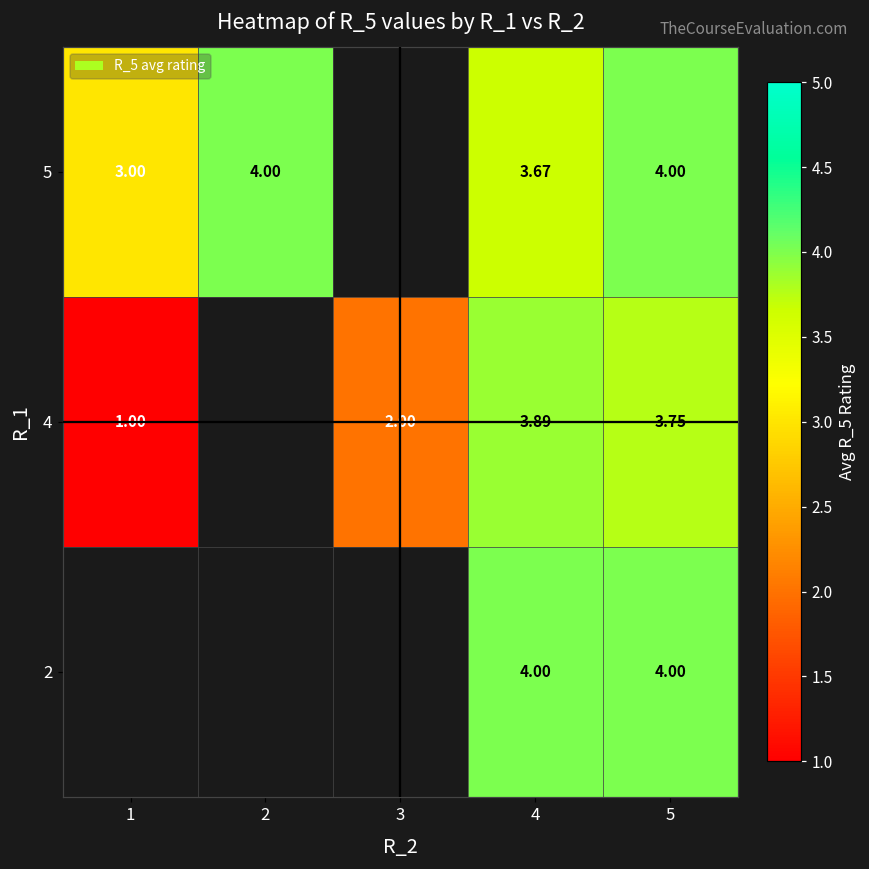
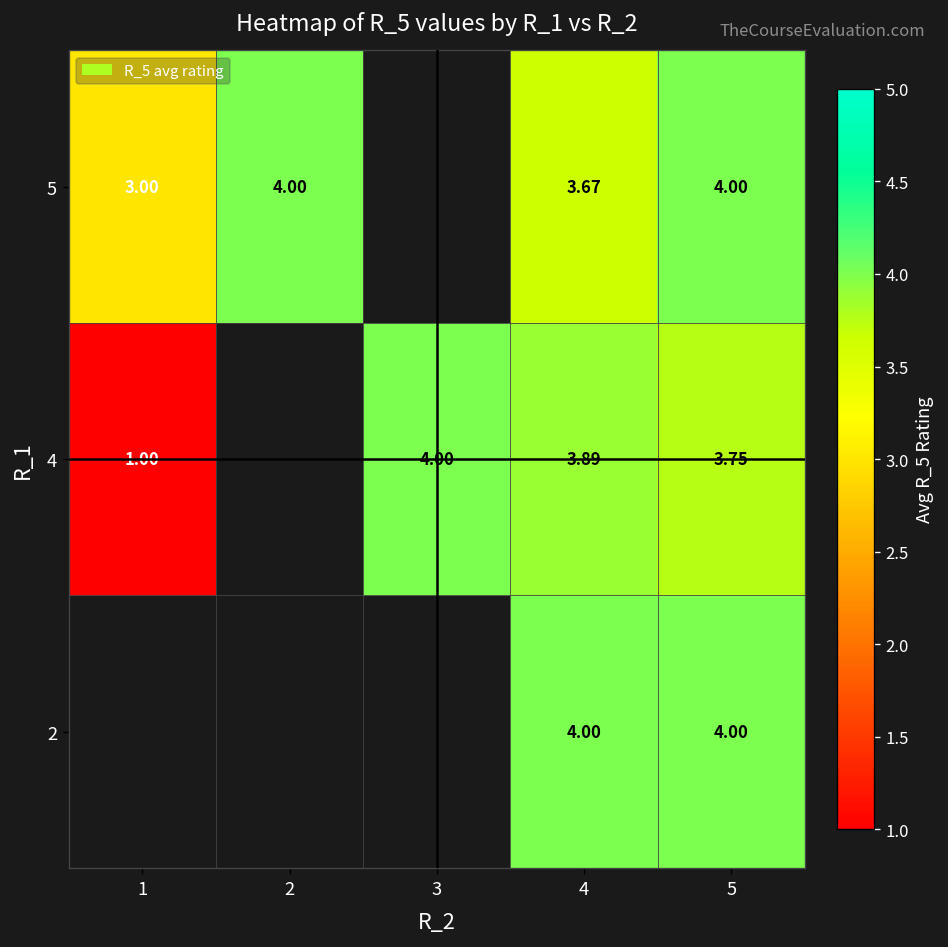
  {
    "5": {
      "1": 3.00,
      "2": 4.00,
      "4": 3.67,
      "5": 4.00
    },
    "4": {
      "1": 1.00,
-     "3": 2.00,
+     "3": 4.00,
      "4": 3.89,
      "5": 3.75
    },
    "2": {
      "4": 4.00,
      "5": 4.00
    }
  }
